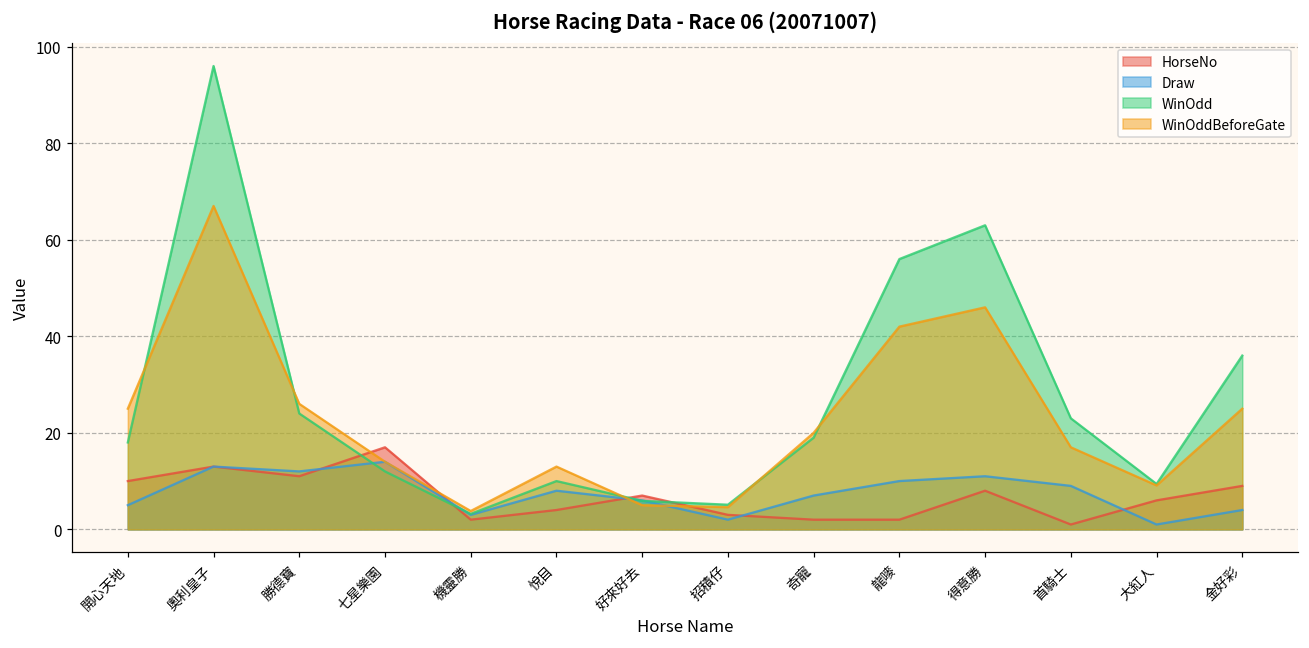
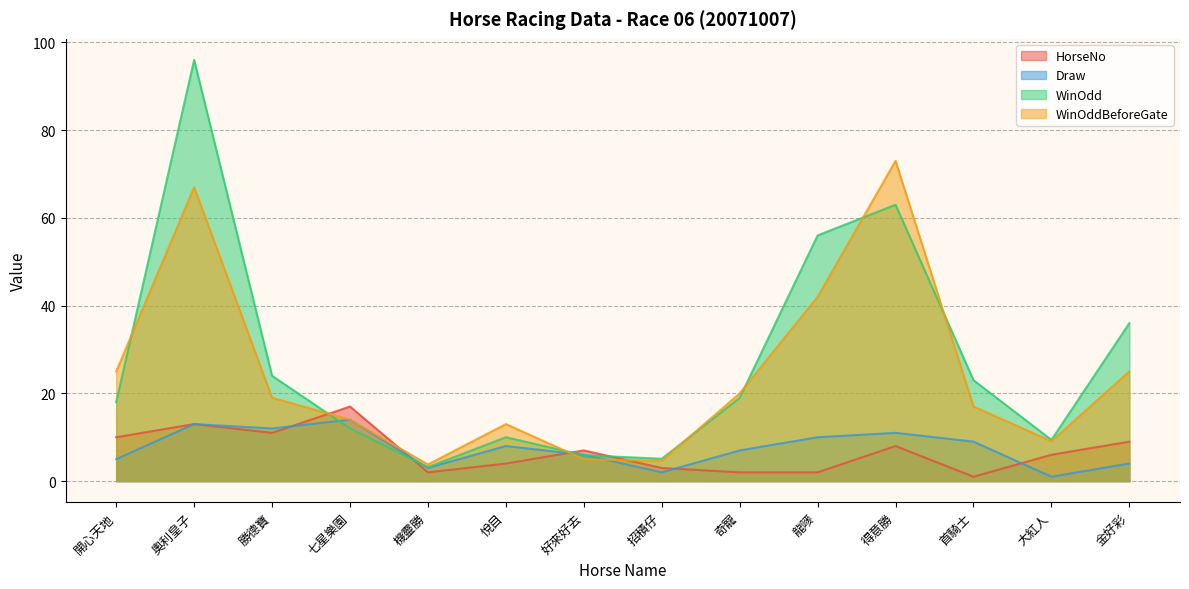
  {
    "HorseNo": {
      "開心天地": 10,
      "勝德寶": 11,
      "七星樂園": 17,
      "機靈勝": 2,
      "悅目": 4,
      "好來好去": 7,
      "招積仔": 3,
      "奇寵": 2,
      "龍嘜": 2,
      "得意勝": 8,
      "首騎士": 1,
      "大紅人": 6,
      "金好彩": 9
    },
    "Draw": {
      "開心天地": 5,
      "勝德寶": 12,
      "悅目": 8,
      "招積仔": 2,
      "奇寵": 7,
      "龍嘜": 10,
      "得意勝": 11,
      "首騎士": 9,
      "大紅人": 1,
      "金好彩": 4
    },
    "WinOdd": {
      "開心天地": 18,
      "奧利皇子": 96,
      "勝德寶": 24,
      "七星樂園": 12,
      "悅目": 10,
      "奇寵": 19,
      "龍嘜": 56,
      "得意勝": 63,
      "首騎士": 23,
      "金好彩": 36
    },
    "WinOddBeforeGate": {
      "開心天地": 25,
      "奧利皇子": 67,
-     "勝德寶": 26,
+     "勝德寶": 19,
      "機靈勝": 4,
      "悅目": 13,
      "好來好去": 5,
      "奇寵": 20,
      "龍嘜": 42,
-     "得意勝": 46,
+     "得意勝": 73,
      "首騎士": 17,
      "金好彩": 25
    }
  }
